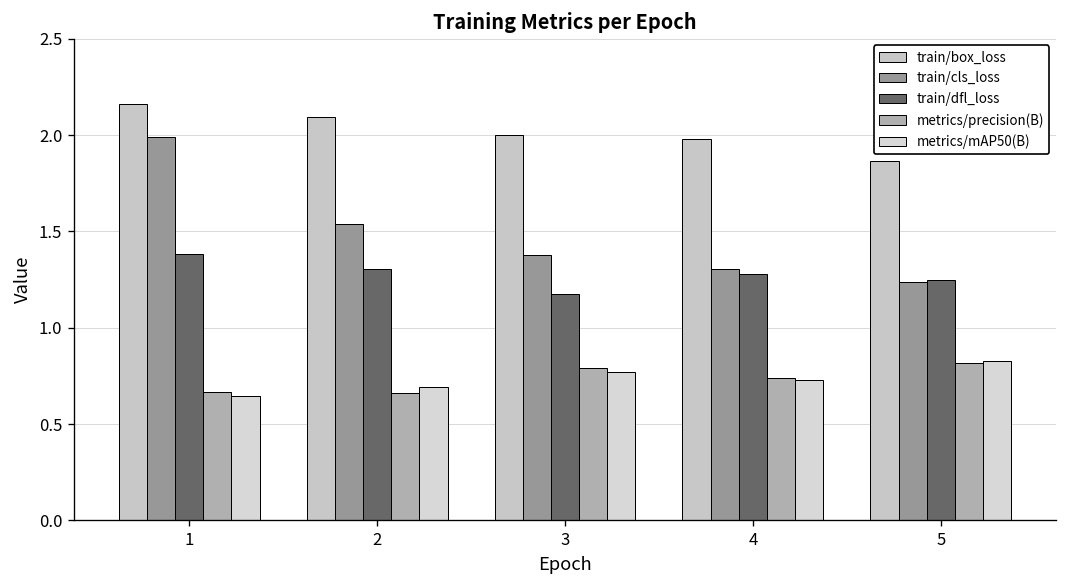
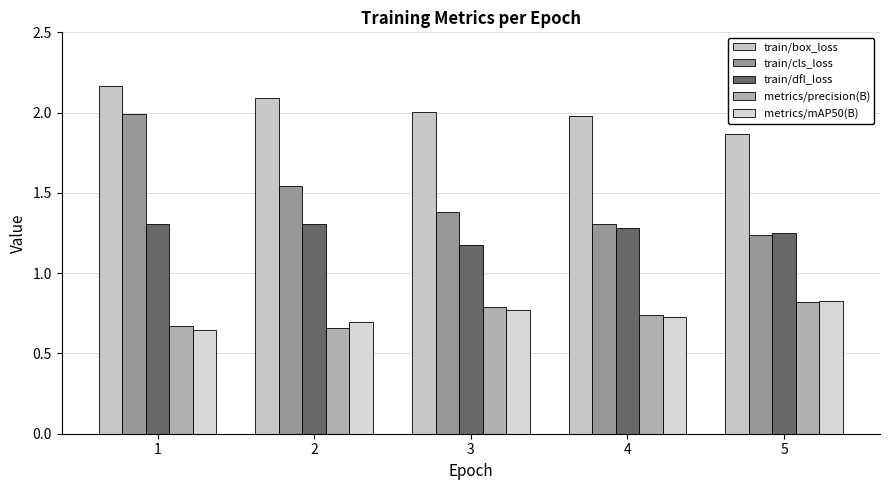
  {
    "train/dfl_loss": {
-     "1": 1.38,
+     "1": 1.31,
      "2": 1.31,
      "3": 1.18,
      "4": 1.28,
      "5": 1.25
    }
  }
